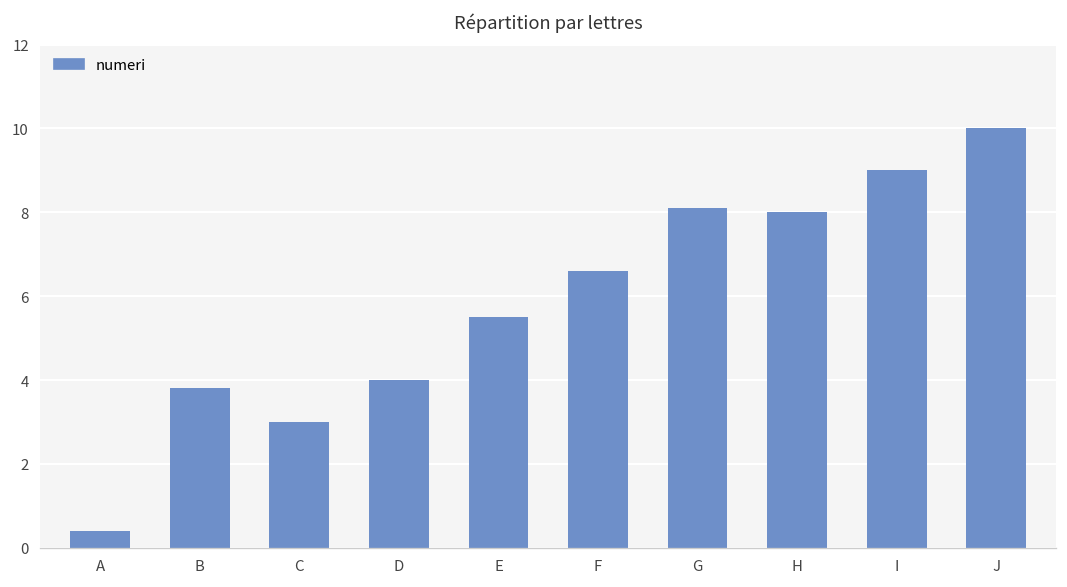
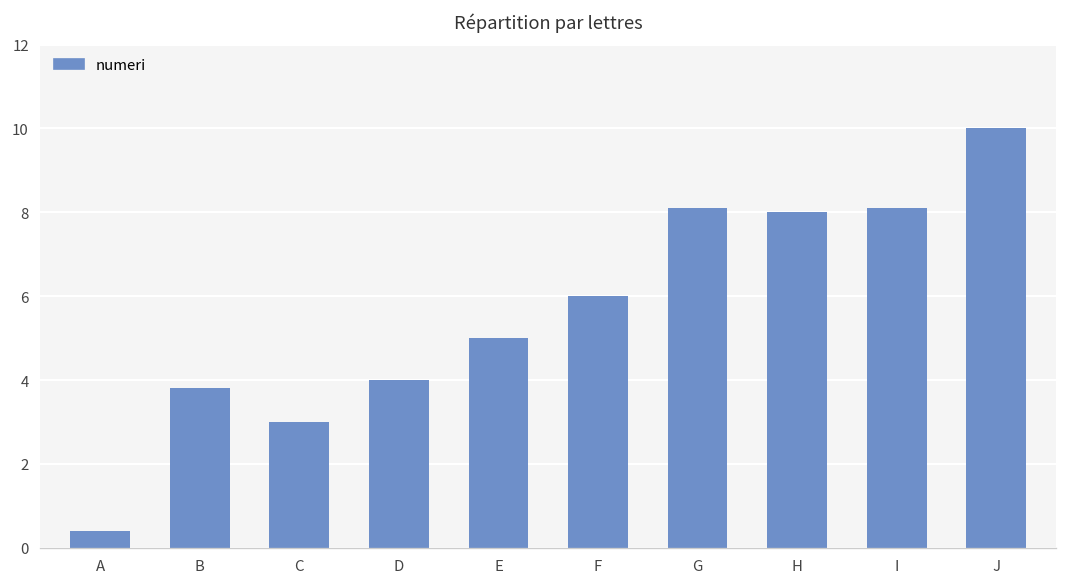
  {
    "A": 0.4,
    "B": 3.8,
    "C": 3.0,
    "D": 4.0,
-   "E": 5.5,
-   "F": 6.6,
+   "E": 5.0,
+   "F": 6.0,
    "G": 8.1,
    "H": 8.0,
-   "I": 9.0,
+   "I": 8.1,
    "J": 10.0
  }
